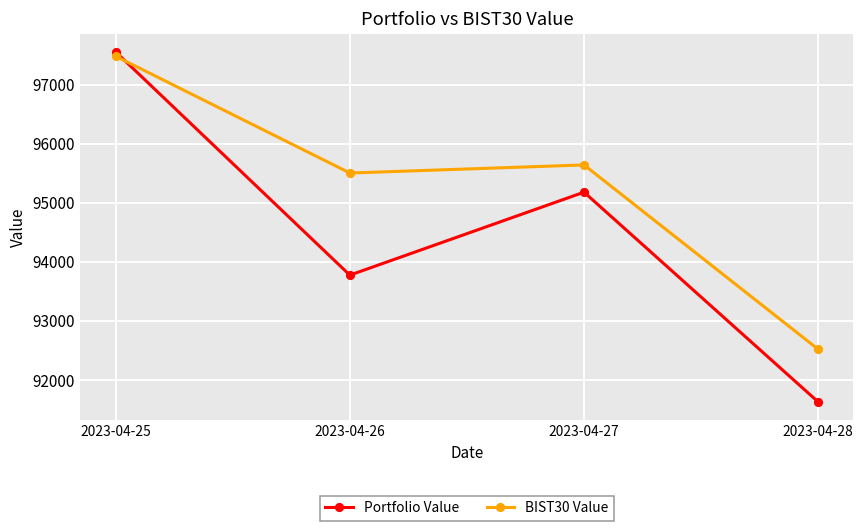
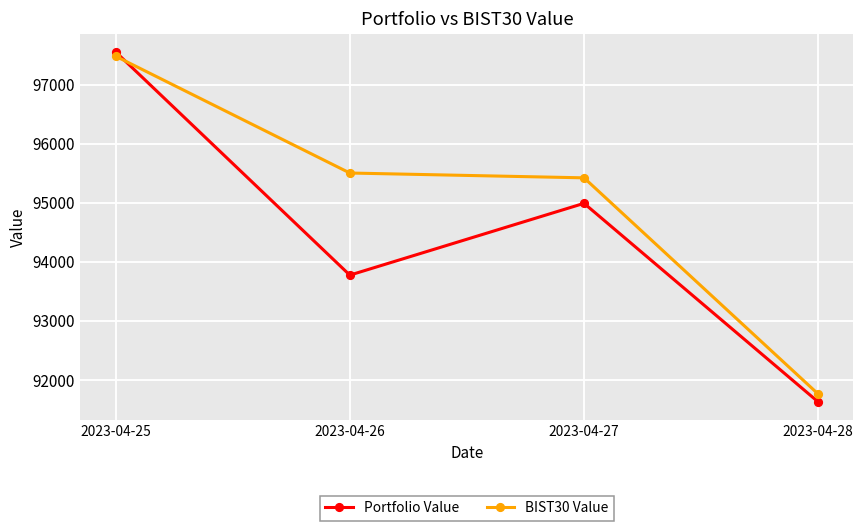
  {
    "Portfolio Value": {
      "2023-04-25": 97600,
      "2023-04-26": 93800,
-     "2023-04-27": 95200,
+     "2023-04-27": 95000,
      "2023-04-28": 91600
    },
    "BIST30 Value": {
      "2023-04-25": 97500,
      "2023-04-26": 95500,
-     "2023-04-27": 95600,
-     "2023-04-28": 92500
+     "2023-04-27": 95400,
+     "2023-04-28": 91800
    }
  }
